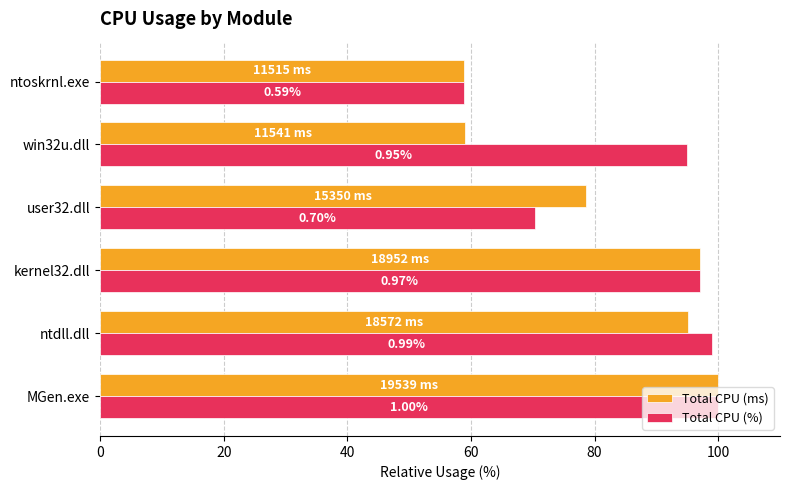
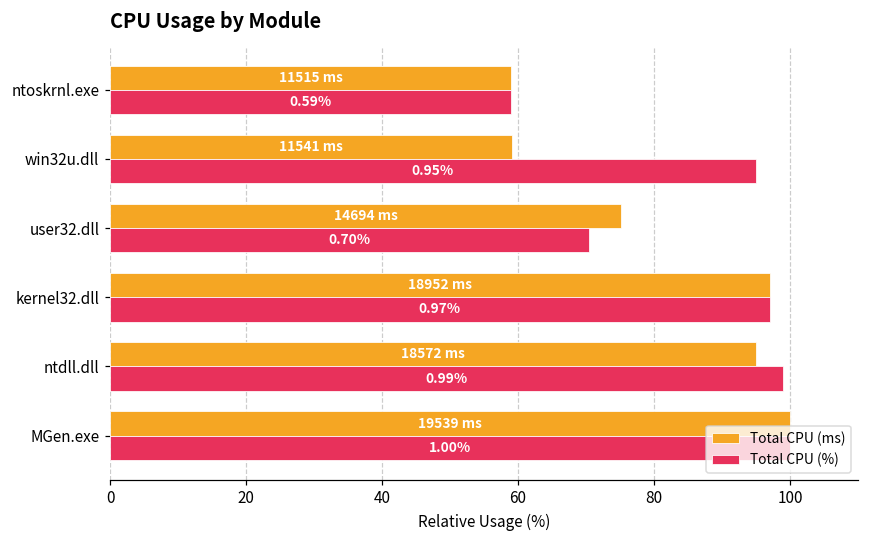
  {
    "Total CPU (ms)": {
-     "user32.dll": 15350
+     "user32.dll": 14694
    }
  }
